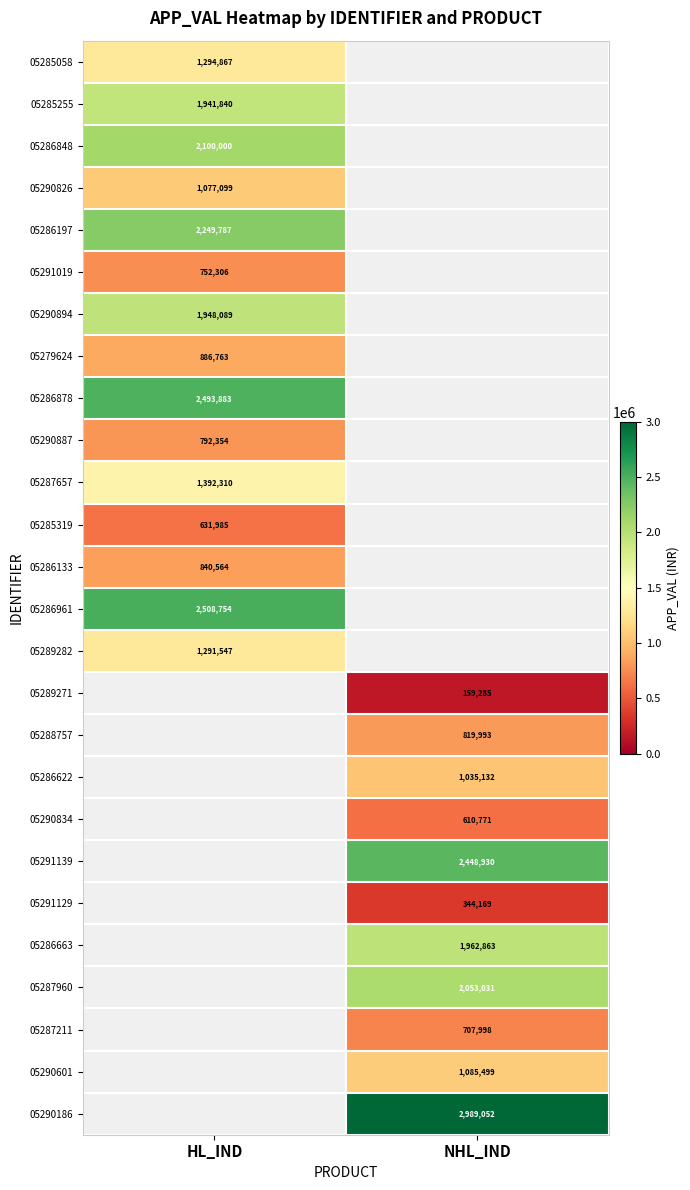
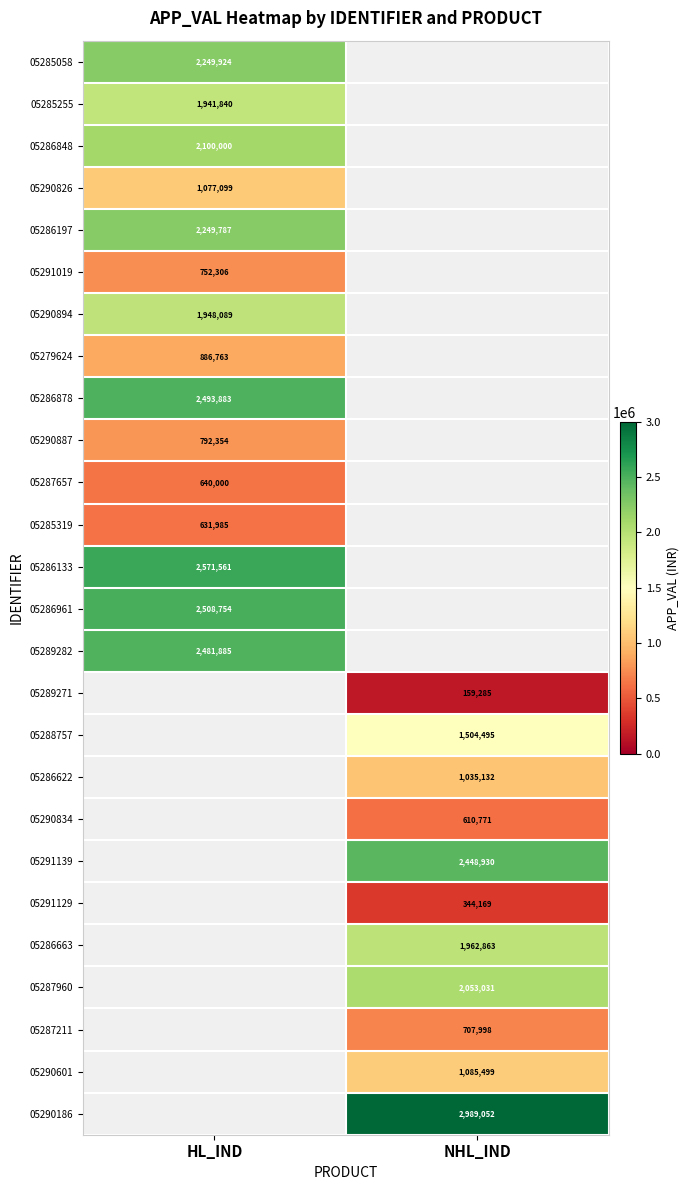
  {
    "05285058": {
-     "HL_IND": "1,294,867"
+     "HL_IND": "2,249,924"
    },
    "05285255": {
      "HL_IND": "1,941,840"
    },
    "05286848": {
      "HL_IND": "2,100,000"
    },
    "05290826": {
      "HL_IND": "1,077,099"
    },
    "05286197": {
      "HL_IND": "2,249,787"
    },
    "05291019": {
      "HL_IND": "752,306"
    },
    "05290894": {
      "HL_IND": "1,948,089"
    },
    "05279624": {
      "HL_IND": "886,763"
    },
    "05286878": {
      "HL_IND": "2,493,883"
    },
    "05290887": {
      "HL_IND": "792,354"
    },
    "05287657": {
-     "HL_IND": "1,392,310"
+     "HL_IND": "640,000"
    },
    "05285319": {
      "HL_IND": "631,985"
    },
    "05286133": {
-     "HL_IND": "840,564"
+     "HL_IND": "2,571,561"
    },
    "05286961": {
      "HL_IND": "2,508,754"
    },
    "05289282": {
-     "HL_IND": "1,291,547"
+     "HL_IND": "2,481,885"
    },
    "05289271": {
      "NHL_IND": "159,285"
    },
    "05288757": {
-     "NHL_IND": "819,993"
+     "NHL_IND": "1,504,495"
    },
    "05286622": {
      "NHL_IND": "1,035,132"
    },
    "05290834": {
      "NHL_IND": "610,771"
    },
    "05291139": {
      "NHL_IND": "2,448,930"
    },
    "05291129": {
      "NHL_IND": "344,169"
    },
    "05286663": {
      "NHL_IND": "1,962,863"
    },
    "05287960": {
      "NHL_IND": "2,053,031"
    },
    "05287211": {
      "NHL_IND": "707,998"
    },
    "05290601": {
      "NHL_IND": "1,085,499"
    },
    "05290186": {
      "NHL_IND": "2,989,052"
    }
  }
